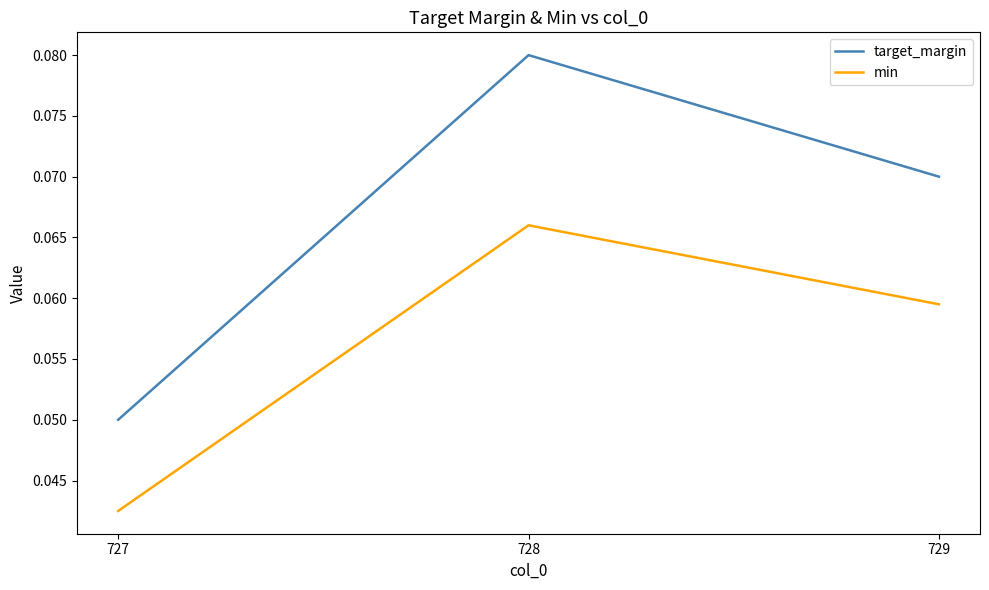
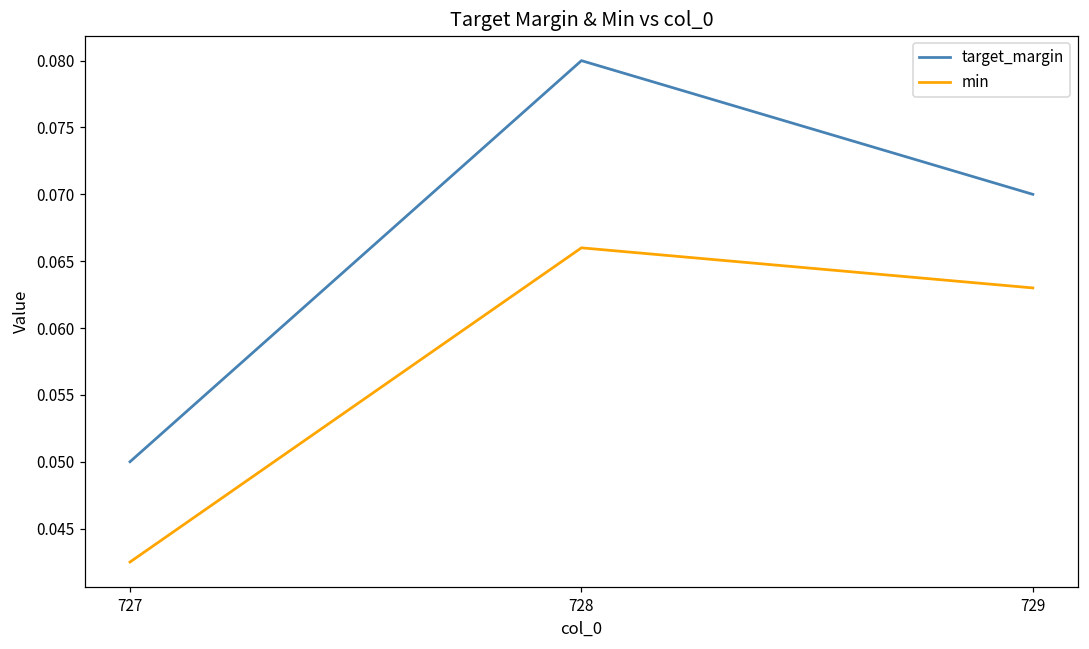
  {
    "target_margin": {
      "727": 0.0500,
      "728": 0.0800,
      "729": 0.0700
    },
    "min": {
      "727": 0.0425,
      "728": 0.0660,
-     "729": 0.0595
+     "729": 0.0630
    }
  }
